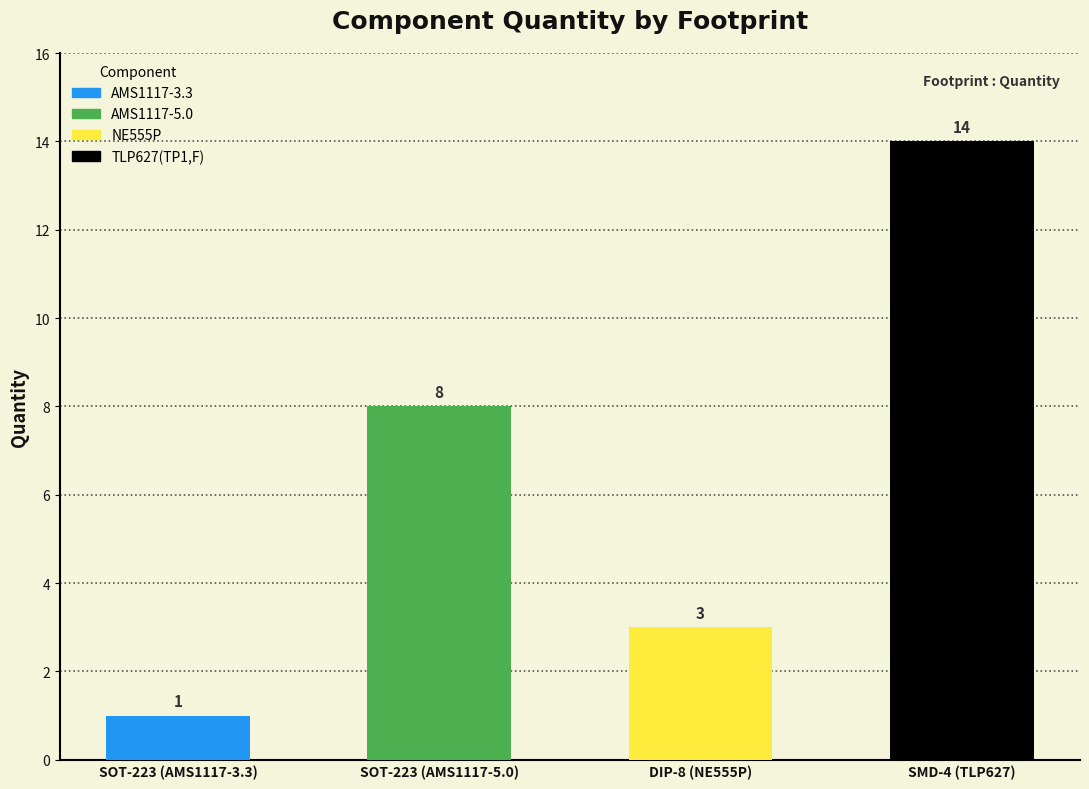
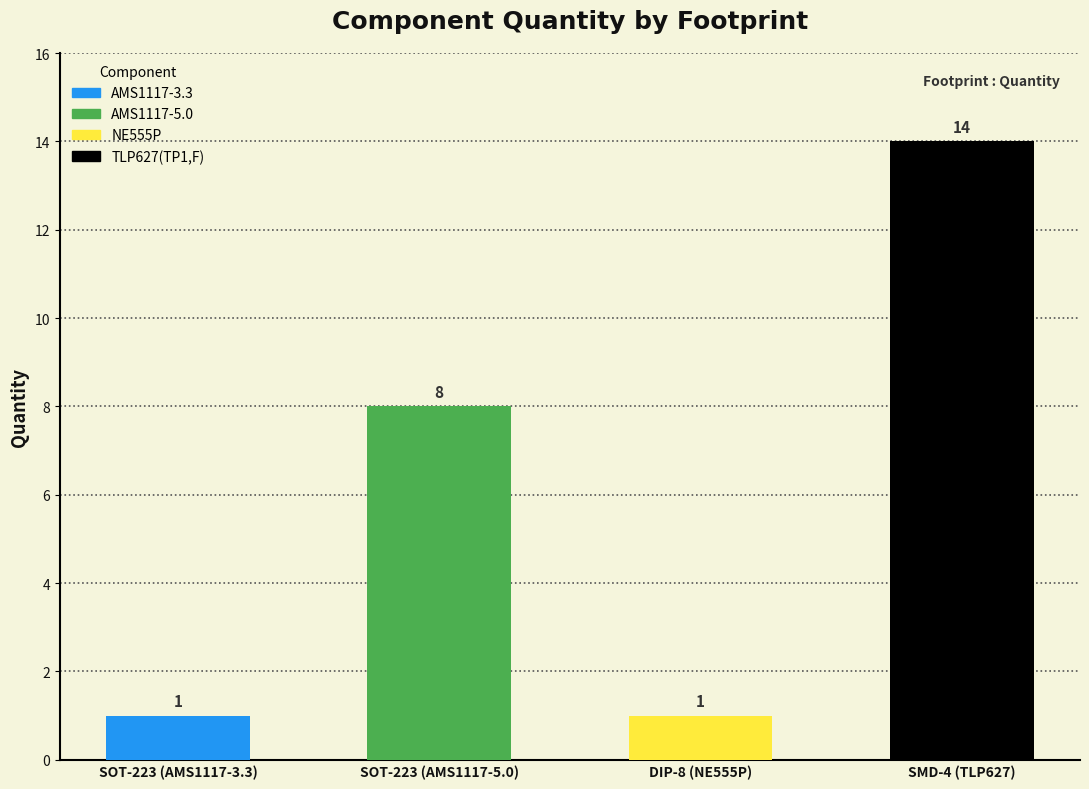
  {
    "SOT-223 (AMS1117-3.3)": 1,
    "SOT-223 (AMS1117-5.0)": 8,
-   "DIP-8 (NE555P)": 3,
+   "DIP-8 (NE555P)": 1,
    "SMD-4 (TLP627)": 14
  }
